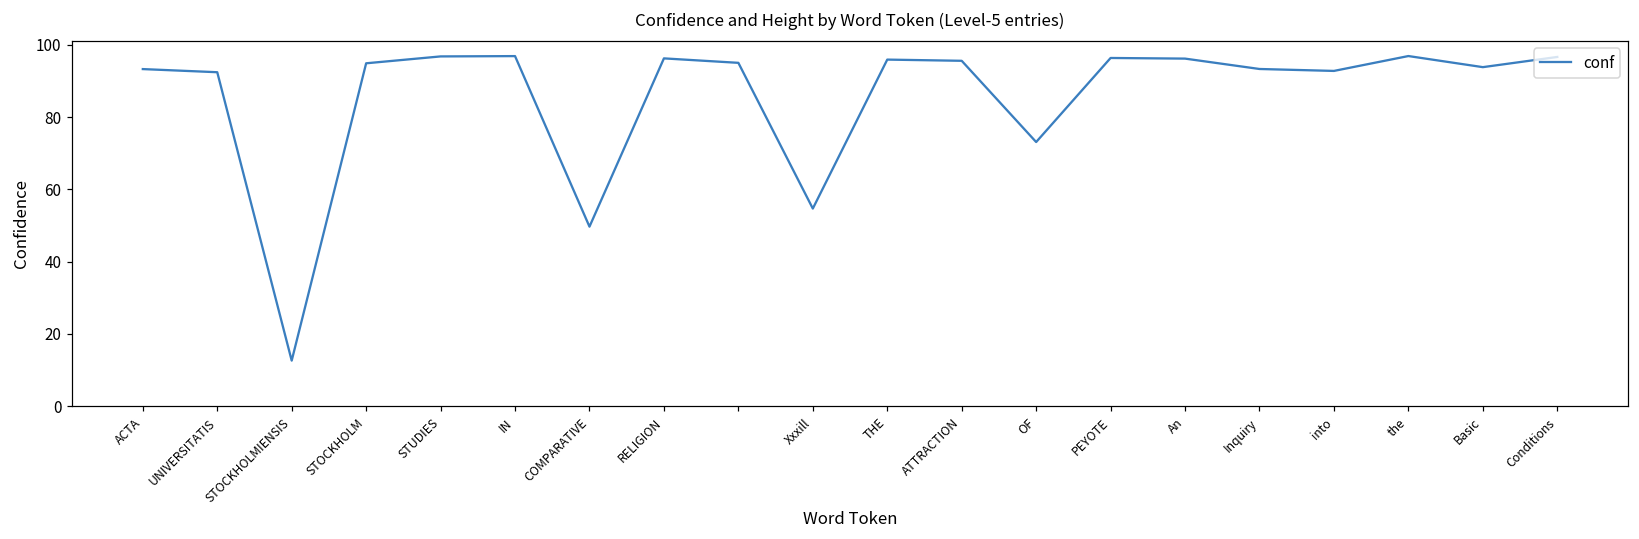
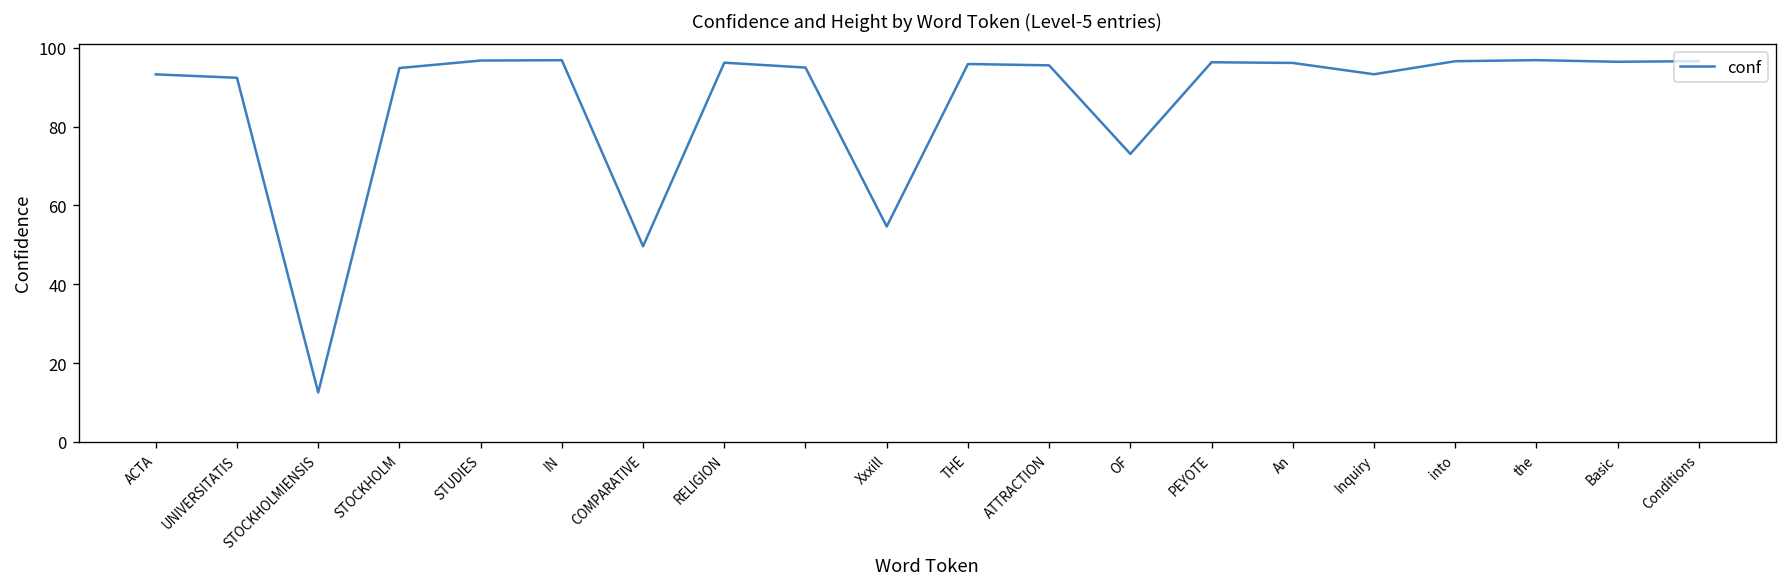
  {
    "ACTA": 93,
    "UNIVERSITATIS": 92,
    "STOCKHOLMIENSIS": 13,
    "STOCKHOLM": 95,
    "STUDIES": 97,
    "IN": 97,
    "COMPARATIVE": 50,
    "RELIGION": 96,
    "Xxxill": 55,
    "THE": 96,
    "ATTRACTION": 96,
    "OF": 73,
    "PEYOTE": 96,
    "An": 96,
    "Inquiry": 93,
-   "into": 93,
+   "into": 97,
    "the": 97,
-   "Basic": 94
+   "Basic": 96
  }
